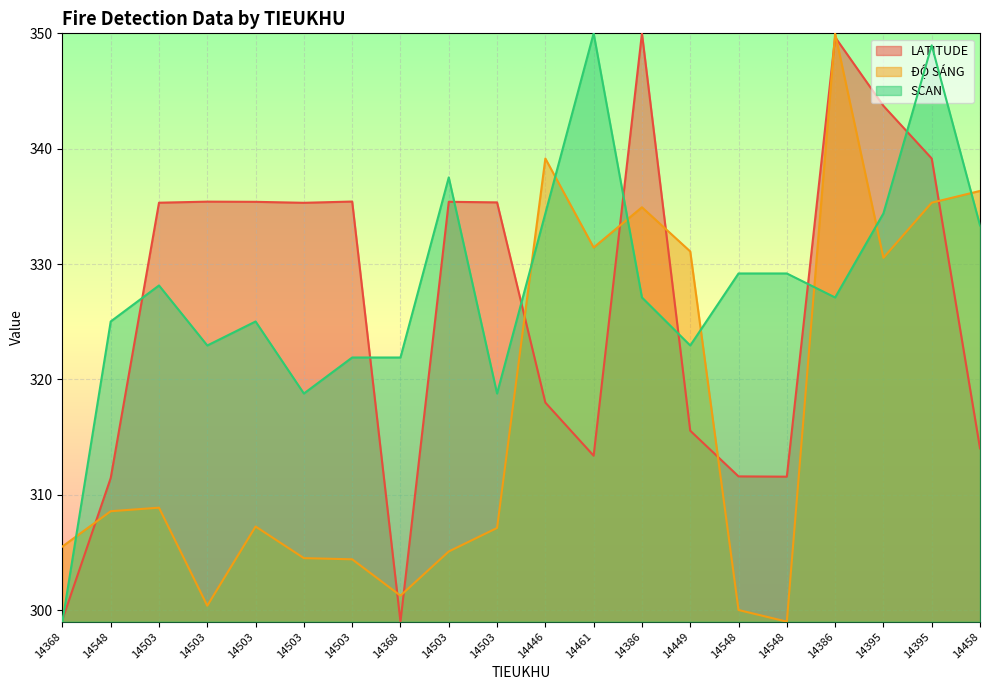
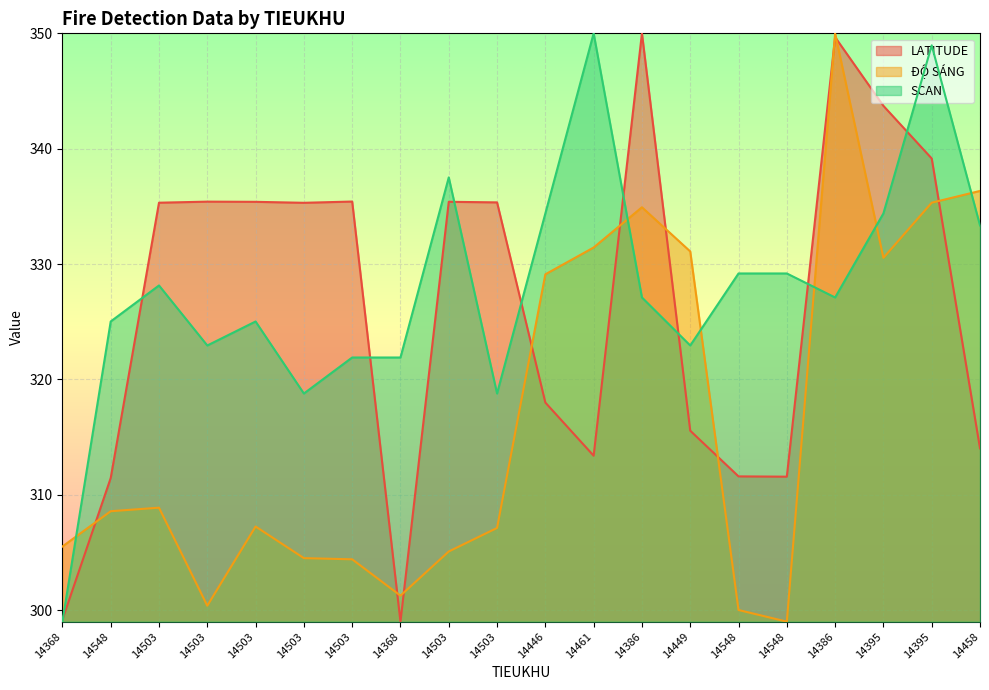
  {
    "LATITUDE": {
      "14446": 318.0,
      "14461": 313.4,
      "14449": 315.6,
      "14458": 314.0
    },
    "ĐỘ SÁNG": {
-     "14446": 339.1,
+     "14446": 329.1,
      "14461": 331.4,
      "14449": 331.1,
      "14458": 336.3
    },
    "SCAN": {
      "14446": 334.4,
      "14461": 350.0,
      "14449": 322.9,
      "14458": 333.3
    }
  }
